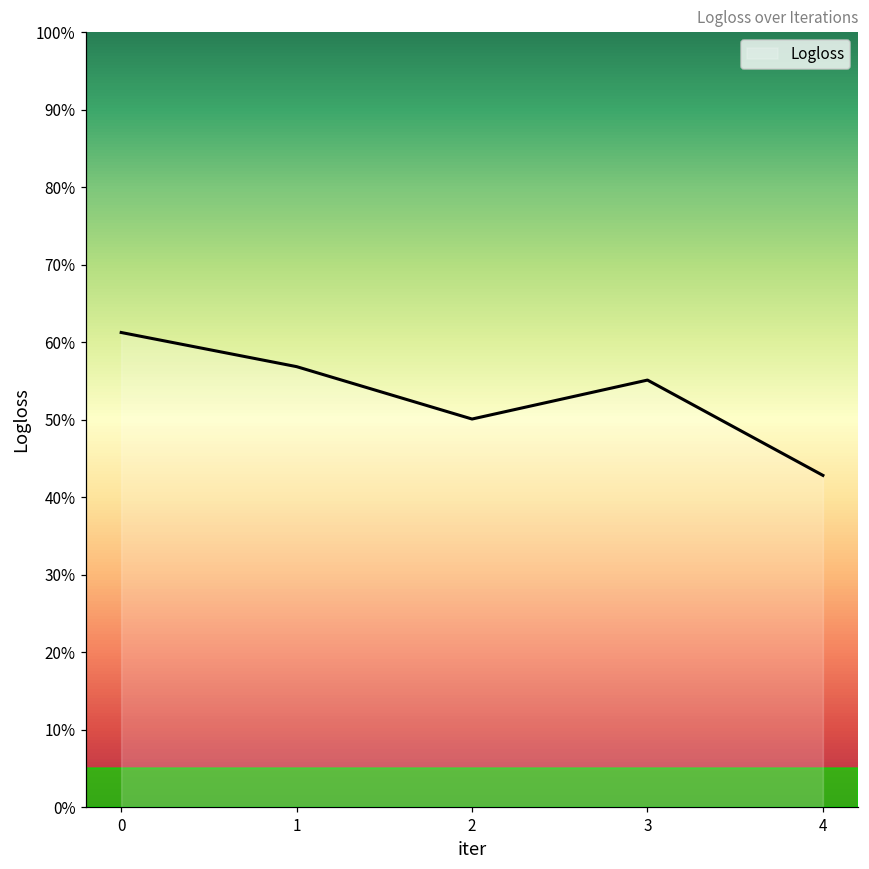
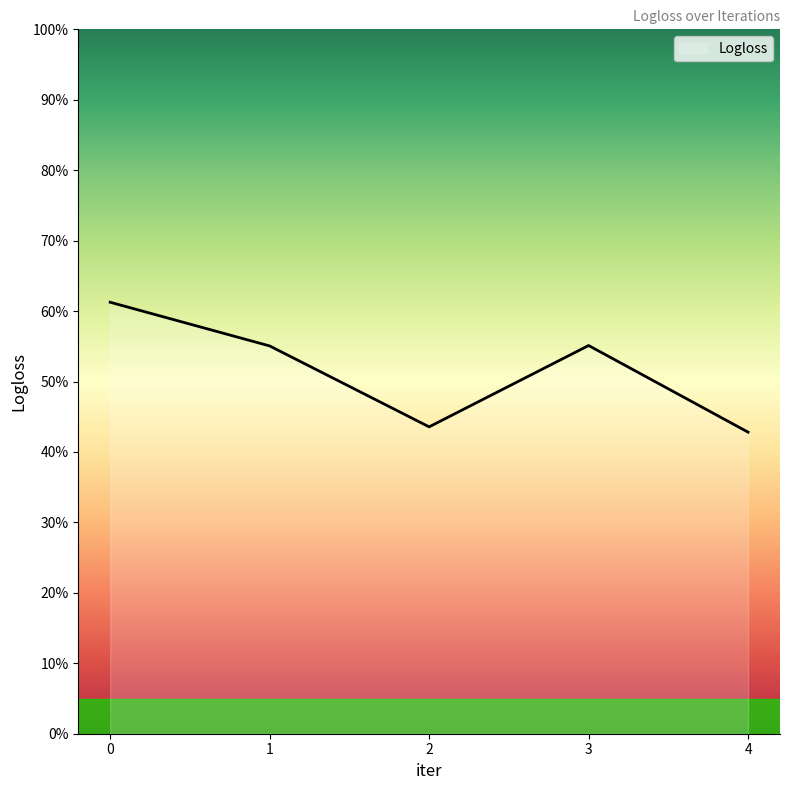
  {
    "0": "61%",
-   "1": "57%",
-   "2": "50%",
+   "1": "55%",
+   "2": "44%",
    "3": "55%",
    "4": "43%"
  }
